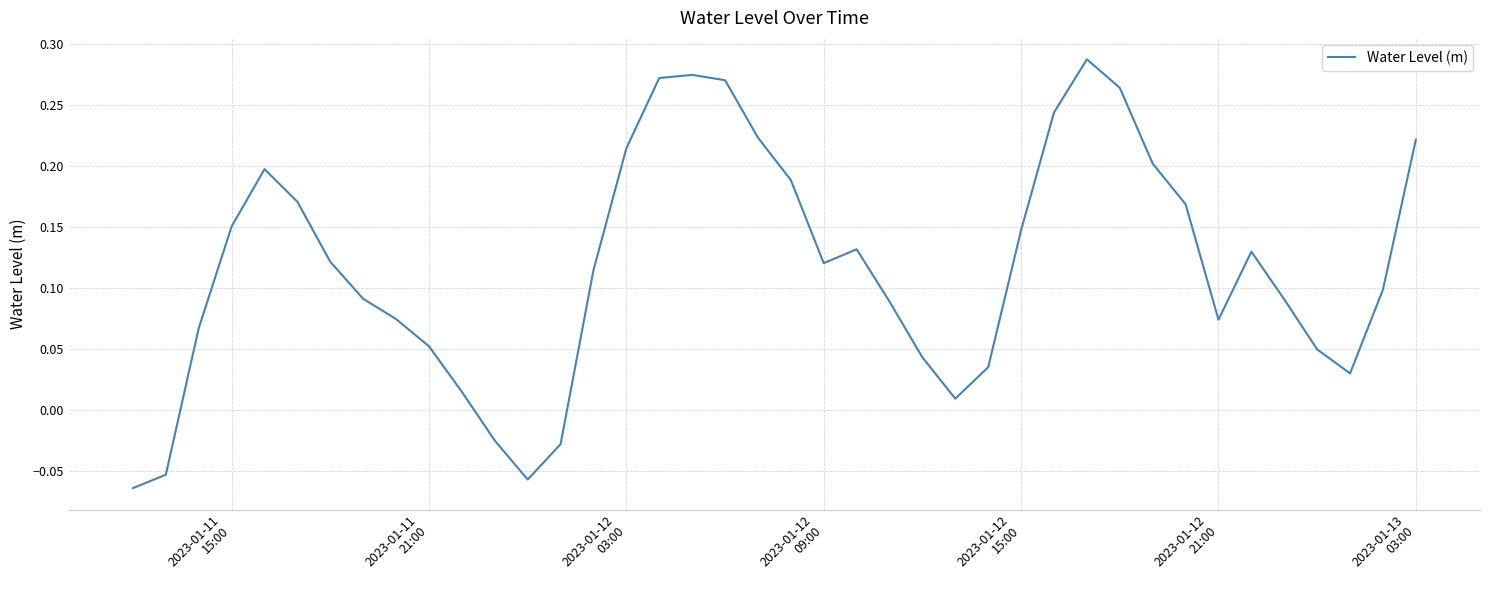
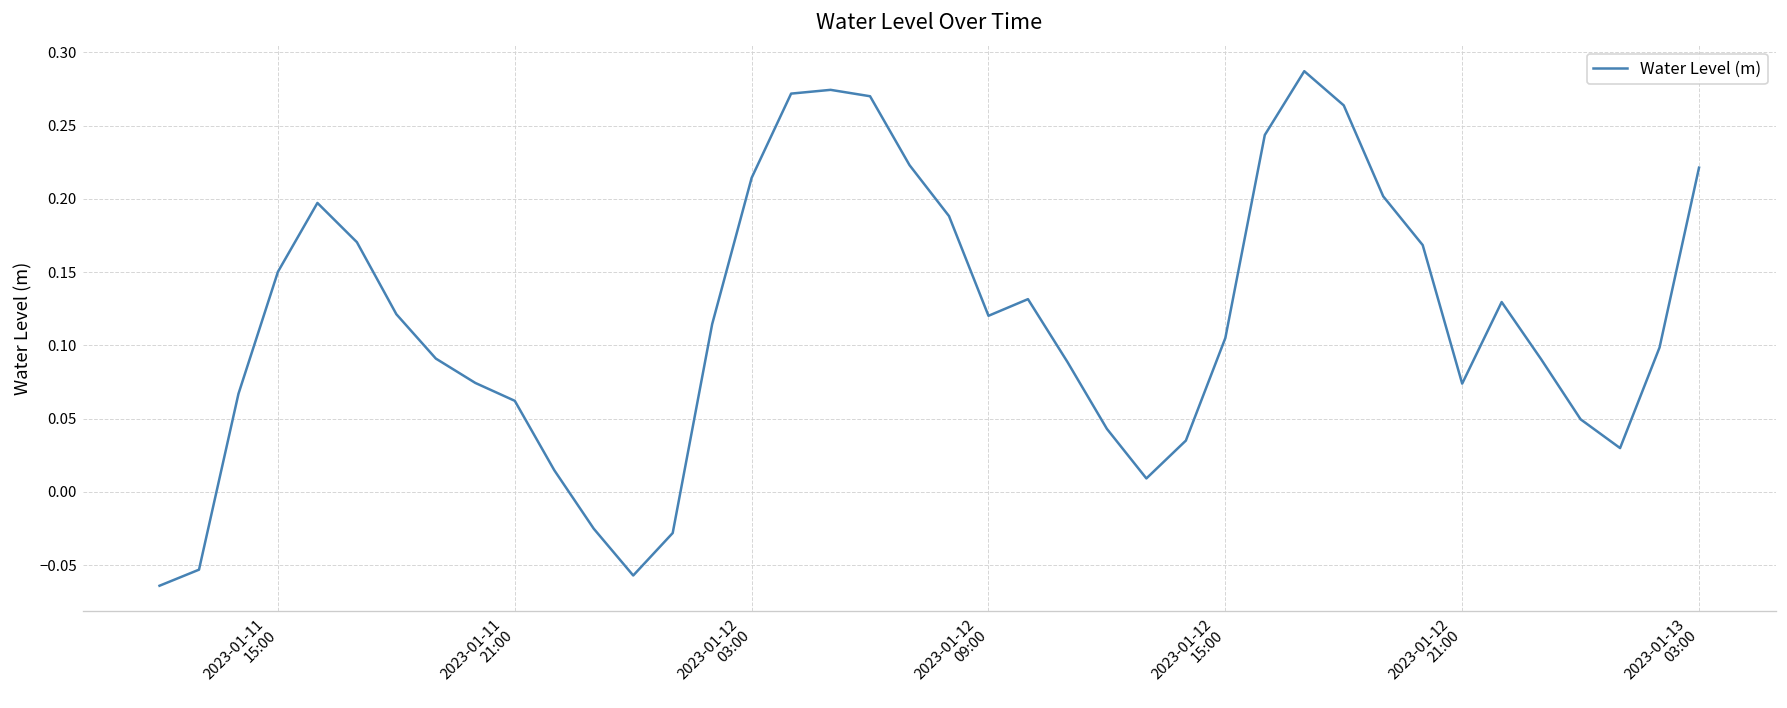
  {
    "2023-01-11 15:00": 0.150,
-   "2023-01-11 21:00": 0.052,
+   "2023-01-11 21:00": 0.062,
    "2023-01-12 03:00": 0.214,
    "2023-01-12 09:00": 0.120,
-   "2023-01-12 15:00": 0.147,
+   "2023-01-12 15:00": 0.105,
    "2023-01-12 21:00": 0.074,
    "2023-01-13 03:00": 0.221
  }
